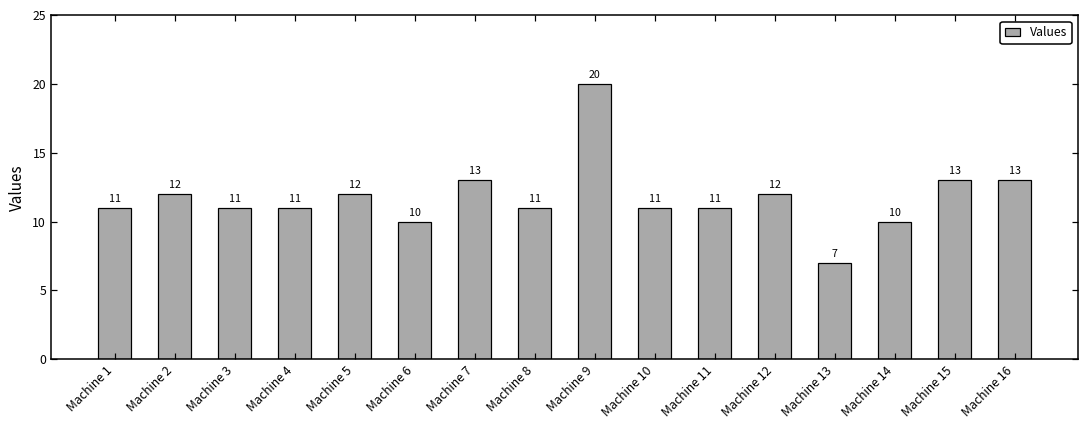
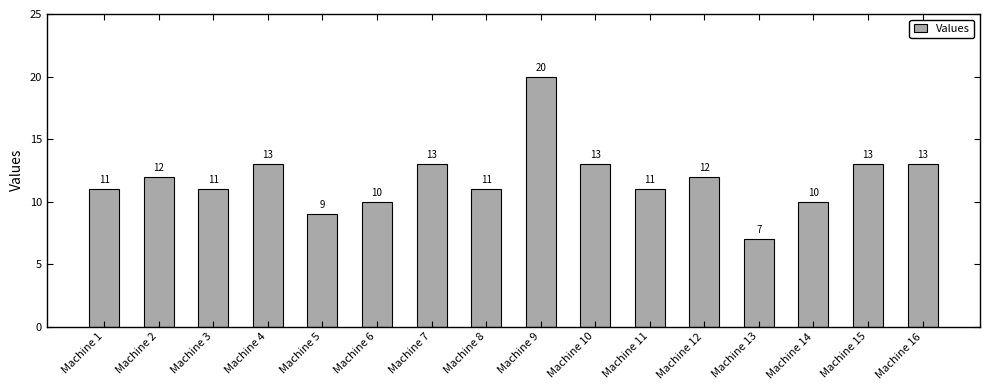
  {
    "Machine 1": 11,
    "Machine 2": 12,
    "Machine 3": 11,
-   "Machine 4": 11,
-   "Machine 5": 12,
+   "Machine 4": 13,
+   "Machine 5": 9,
    "Machine 6": 10,
    "Machine 7": 13,
    "Machine 8": 11,
    "Machine 9": 20,
-   "Machine 10": 11,
+   "Machine 10": 13,
    "Machine 11": 11,
    "Machine 12": 12,
    "Machine 13": 7,
    "Machine 14": 10,
    "Machine 15": 13,
    "Machine 16": 13
  }
